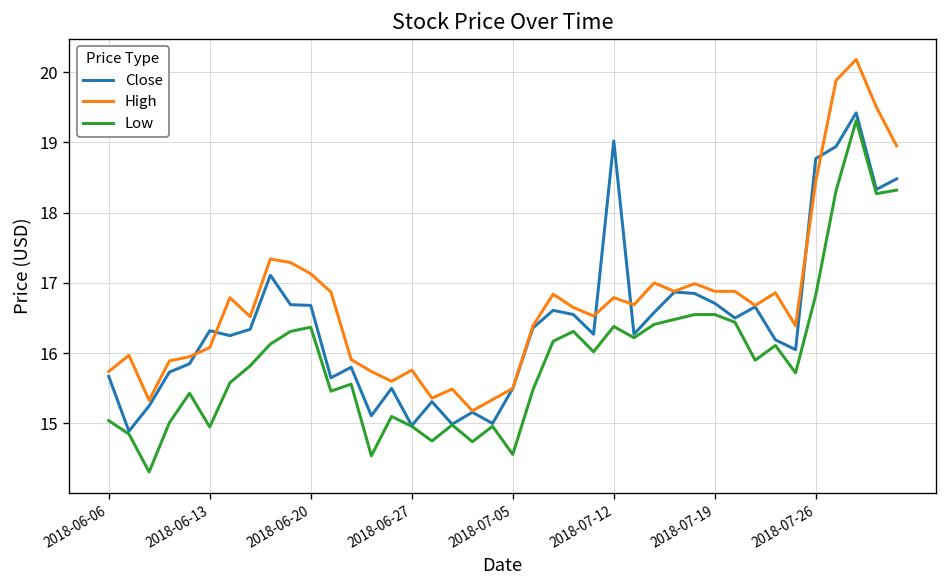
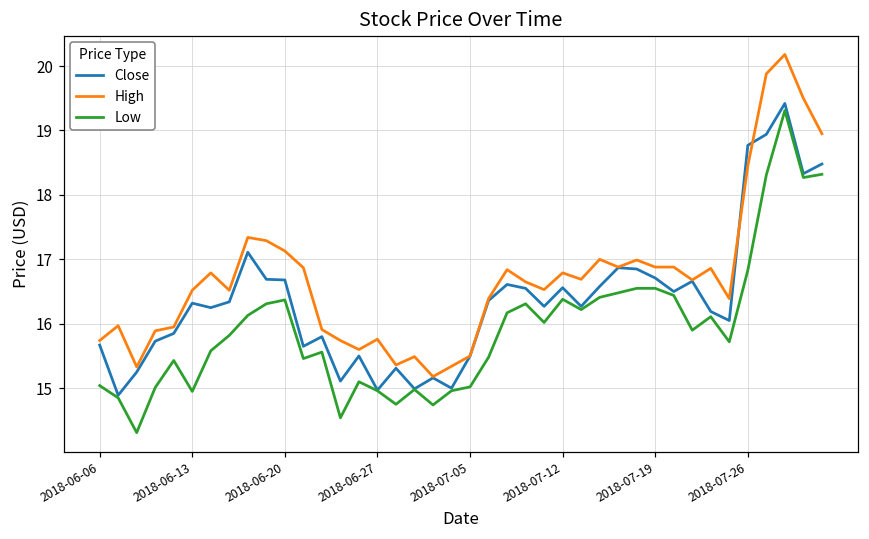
  {
    "Close": {
      "2018-06-06": 15.7,
      "2018-06-13": 16.3,
      "2018-06-20": 16.7,
-     "2018-07-12": 19.0,
+     "2018-07-12": 16.6,
      "2018-07-19": 16.7,
      "2018-07-26": 18.8
    },
    "High": {
      "2018-06-06": 15.7,
-     "2018-06-13": 16.1,
+     "2018-06-13": 16.5,
      "2018-06-20": 17.1,
      "2018-06-27": 15.8,
      "2018-07-12": 16.8,
      "2018-07-19": 16.9,
      "2018-07-26": 18.5
    },
    "Low": {
      "2018-06-06": 15.0,
      "2018-06-13": 15.0,
      "2018-06-20": 16.4,
-     "2018-07-05": 14.6,
+     "2018-07-05": 15.0,
      "2018-07-12": 16.4,
      "2018-07-19": 16.6,
      "2018-07-26": 16.8
    }
  }
